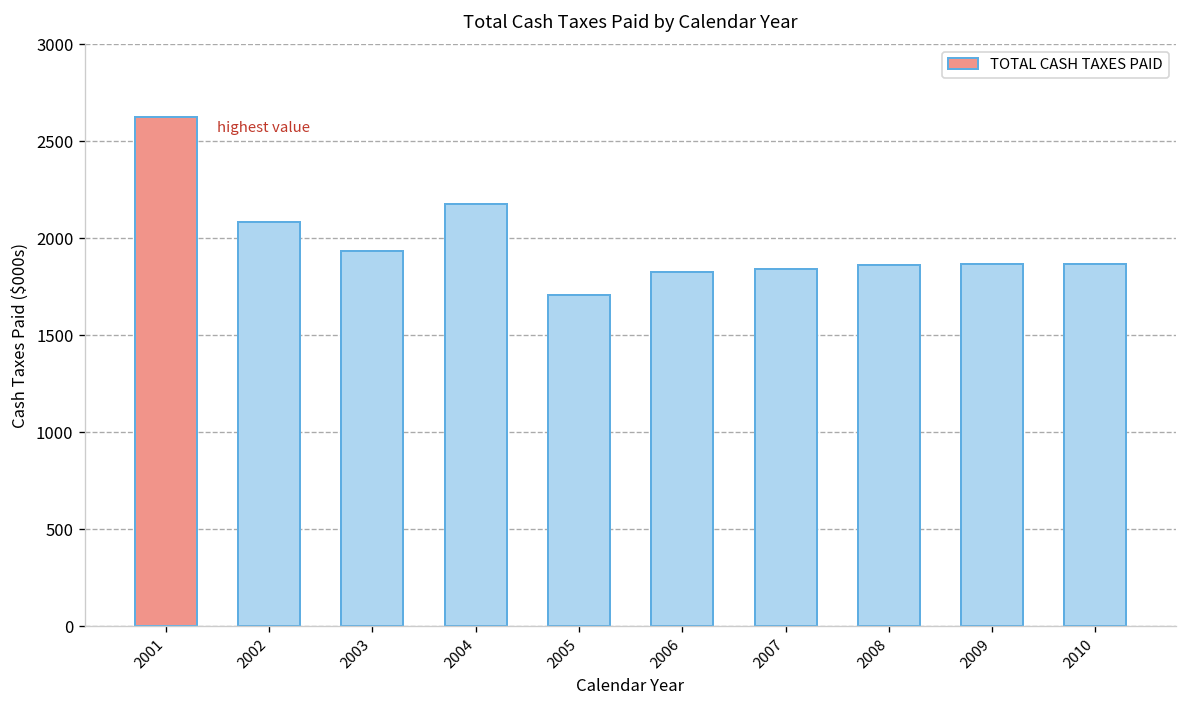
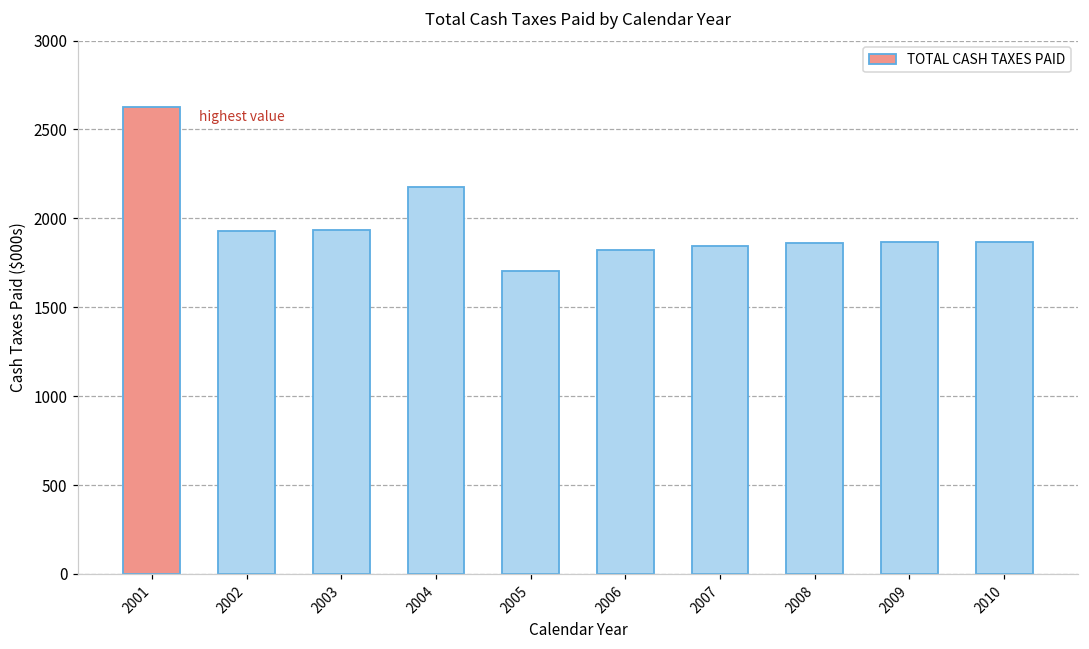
  {
    "2001": 2630,
-   "2002": 2080,
+   "2002": 1930,
    "2003": 1930,
    "2004": 2170,
    "2005": 1700,
    "2006": 1820,
    "2007": 1840,
    "2008": 1860,
    "2009": 1870,
    "2010": 1860
  }
